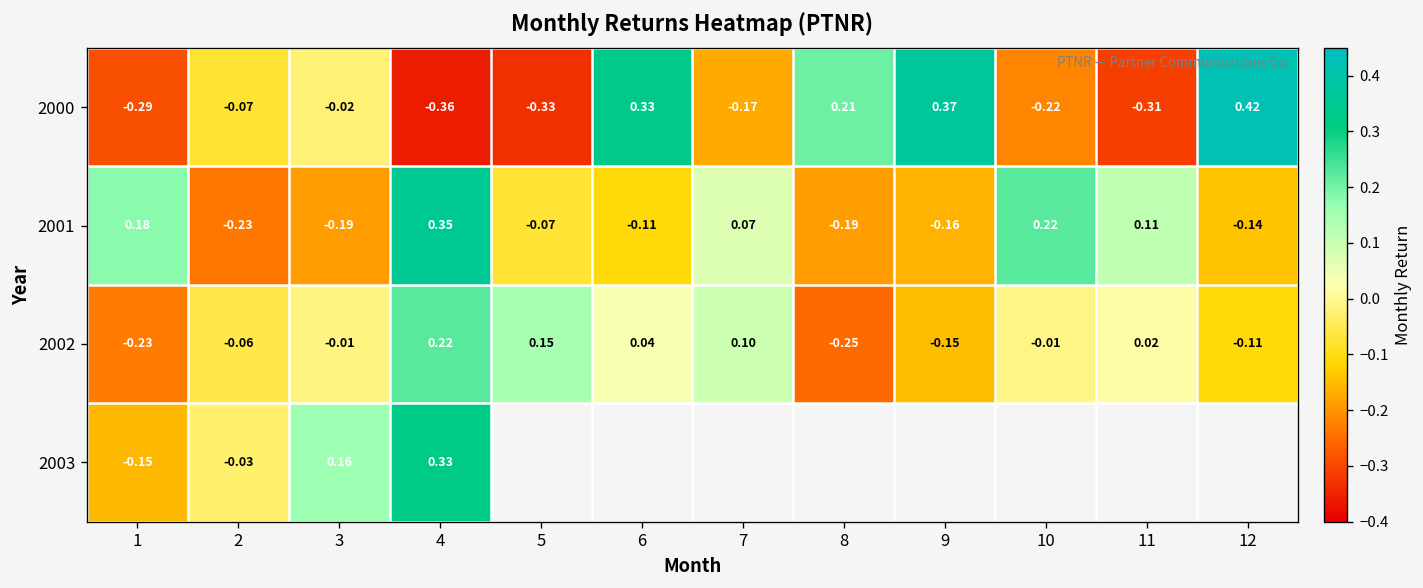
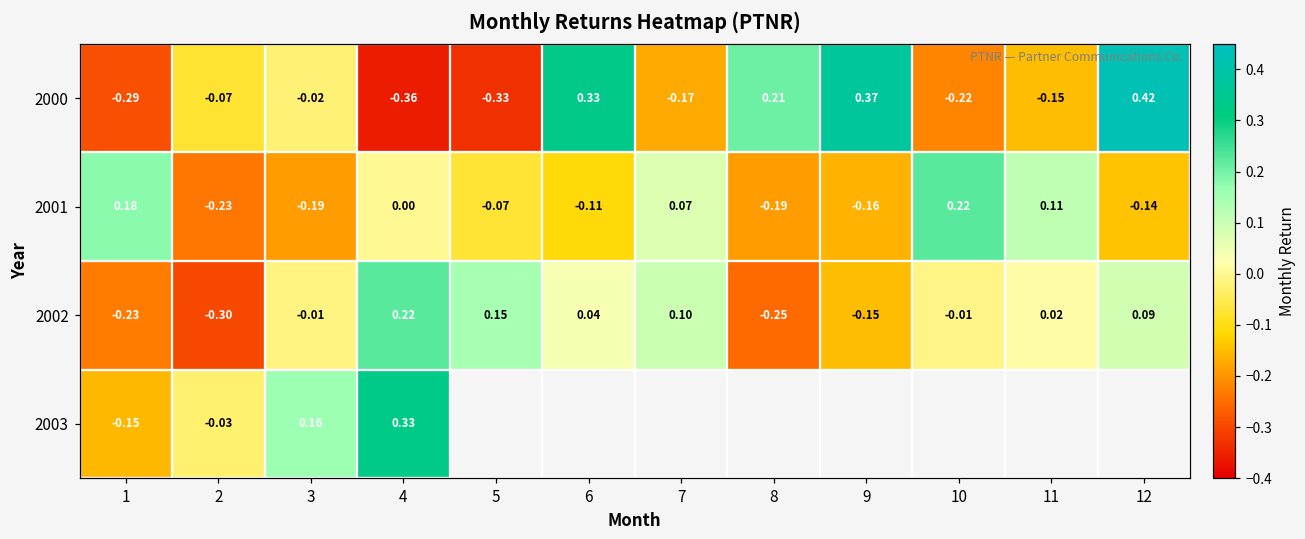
  {
    "2000": {
      "1": -0.29,
      "2": -0.07,
      "3": -0.02,
      "4": -0.36,
      "5": -0.33,
      "6": 0.33,
      "7": -0.17,
      "8": 0.21,
      "9": 0.37,
      "10": -0.22,
-     "11": -0.31,
+     "11": -0.15,
      "12": 0.42
    },
    "2001": {
      "1": 0.18,
      "2": -0.23,
      "3": -0.19,
-     "4": 0.35,
+     "4": 0.00,
      "5": -0.07,
      "6": -0.11,
      "7": 0.07,
      "8": -0.19,
      "9": -0.16,
      "10": 0.22,
      "11": 0.11,
      "12": -0.14
    },
    "2002": {
      "1": -0.23,
-     "2": -0.06,
+     "2": -0.30,
      "3": -0.01,
      "4": 0.22,
      "5": 0.15,
      "6": 0.04,
      "7": 0.10,
      "8": -0.25,
      "9": -0.15,
      "10": -0.01,
      "11": 0.02,
-     "12": -0.11
+     "12": 0.09
    },
    "2003": {
      "1": -0.15,
      "2": -0.03,
      "3": 0.16,
      "4": 0.33
    }
  }
